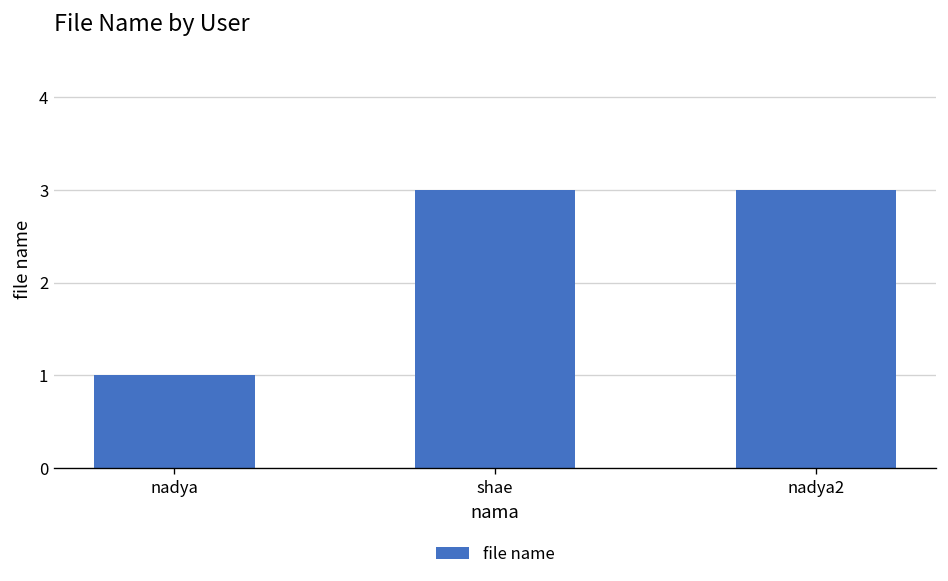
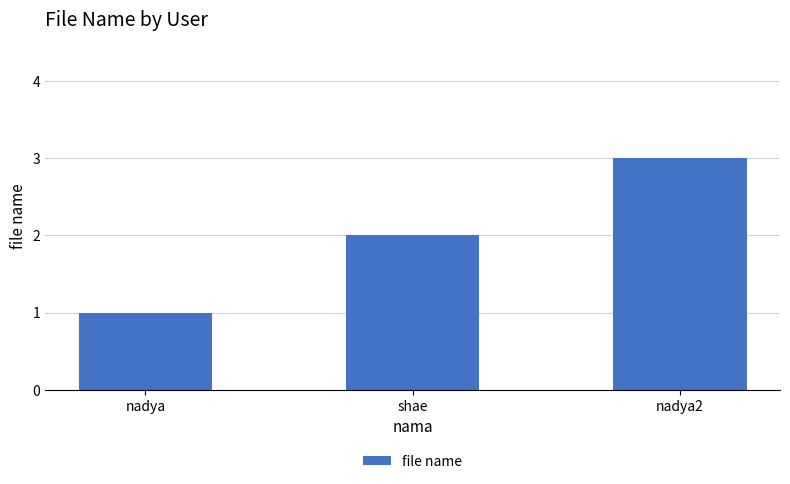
  {
    "nadya": 1,
-   "shae": 3,
+   "shae": 2,
    "nadya2": 3
  }
